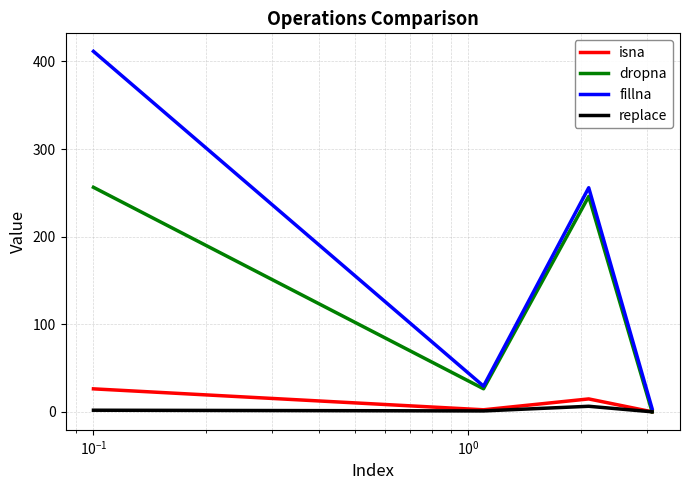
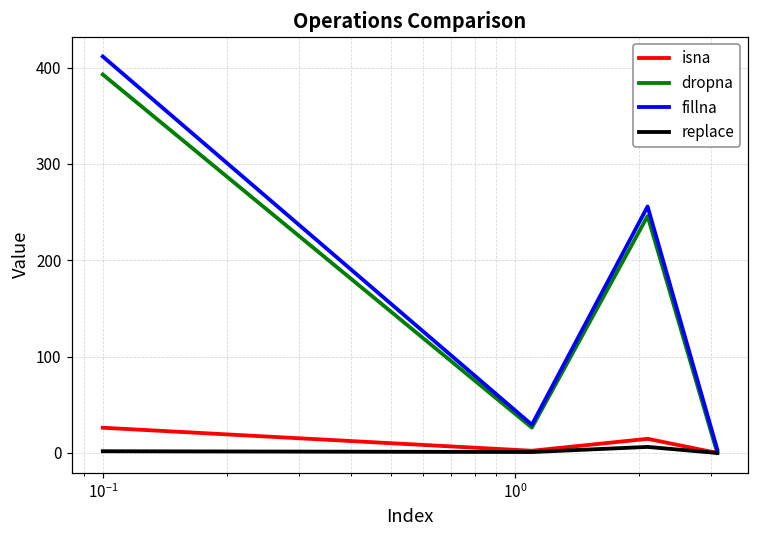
  {
    "isna": {
      "10^-1": 30
    },
    "dropna": {
-     "10^-1": 260
+     "10^-1": 390
    },
    "fillna": {
      "10^-1": 410
    },
    "replace": {
      "10^-1": 0
    }
  }
